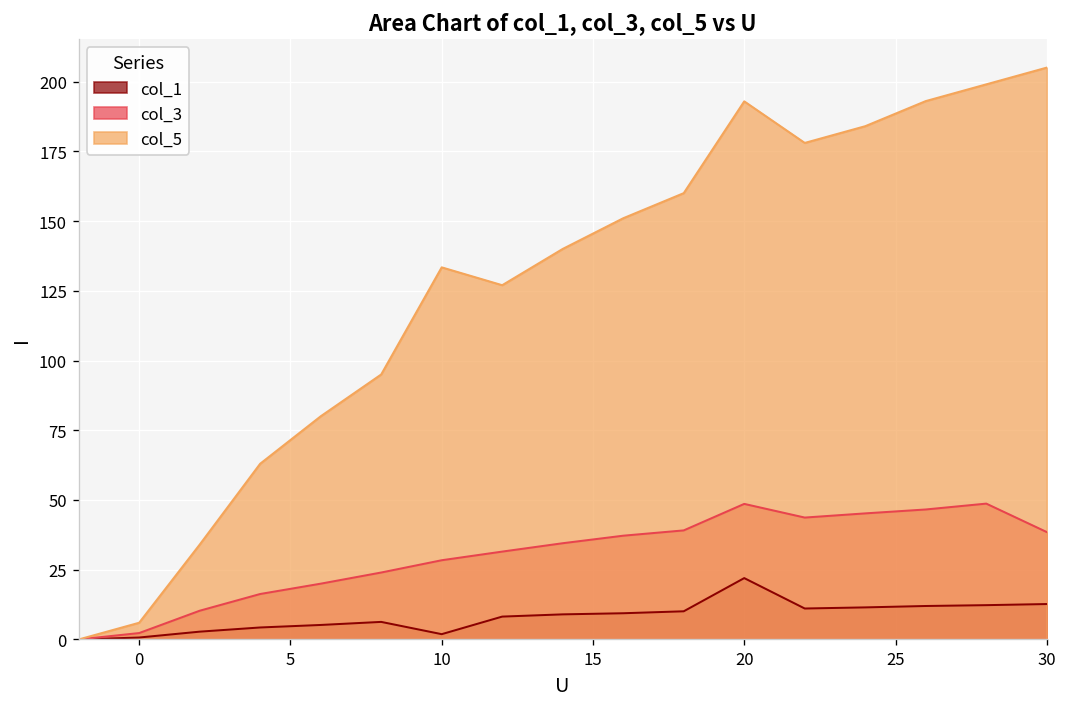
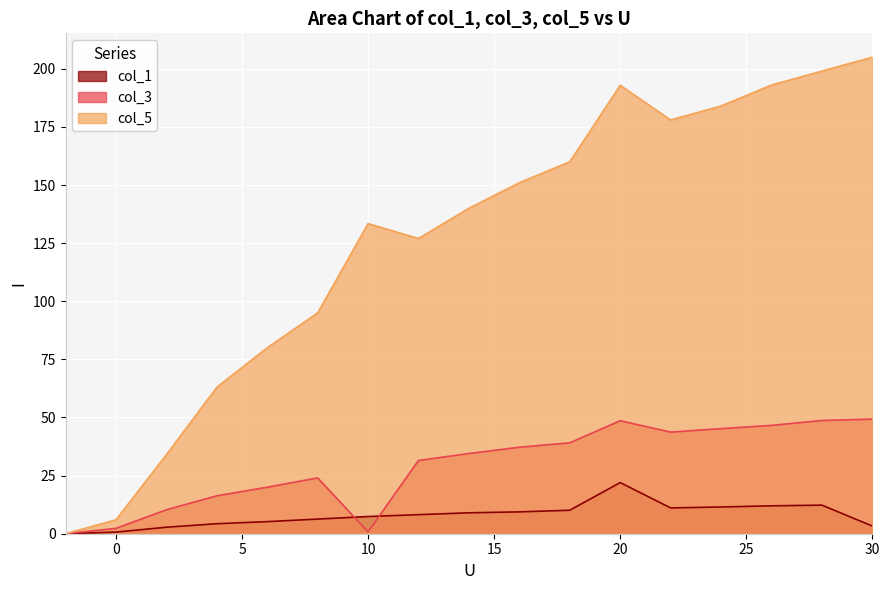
  {
    "col_1": {
      "0": 1,
-     "10": 2,
+     "10": 7,
      "20": 22,
-     "30": 13
+     "30": 3
    },
    "col_3": {
      "0": 2,
-     "10": 28,
+     "10": 1,
      "20": 49,
-     "30": 39
+     "30": 49
    },
    "col_5": {
      "0": 6,
      "10": 133,
      "20": 193,
      "30": 205
    }
  }
